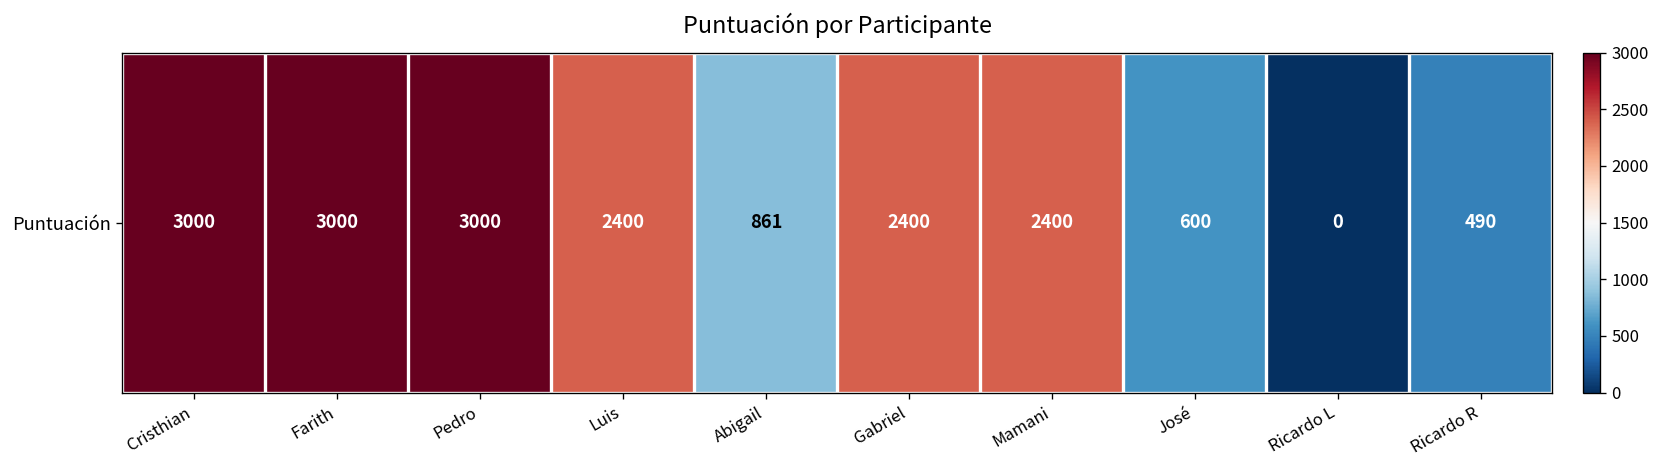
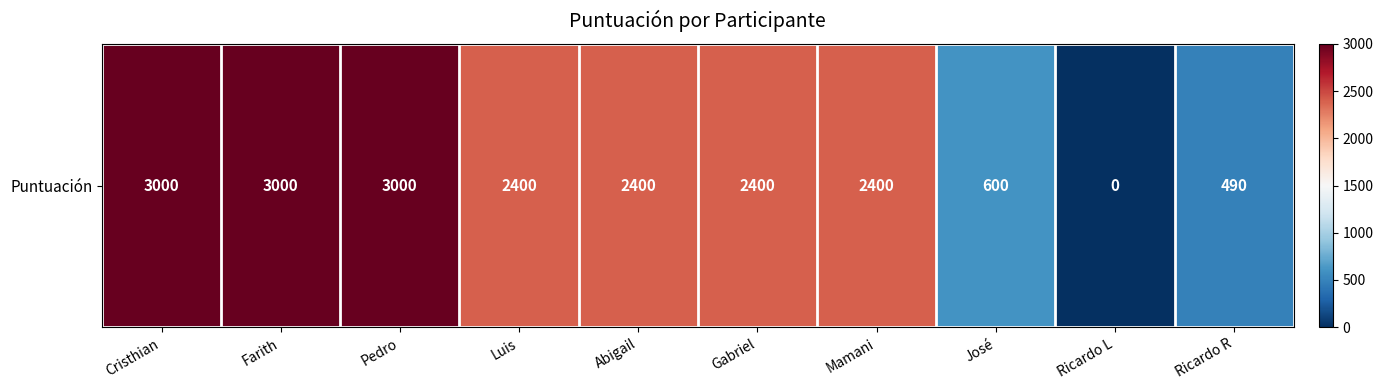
  {
    "Puntuación": {
      "Cristhian": 3000,
      "Farith": 3000,
      "Pedro": 3000,
      "Luis": 2400,
-     "Abigail": 861,
+     "Abigail": 2400,
      "Gabriel": 2400,
      "Mamani": 2400,
      "José": 600,
      "Ricardo L": 0,
      "Ricardo R": 490
    }
  }
